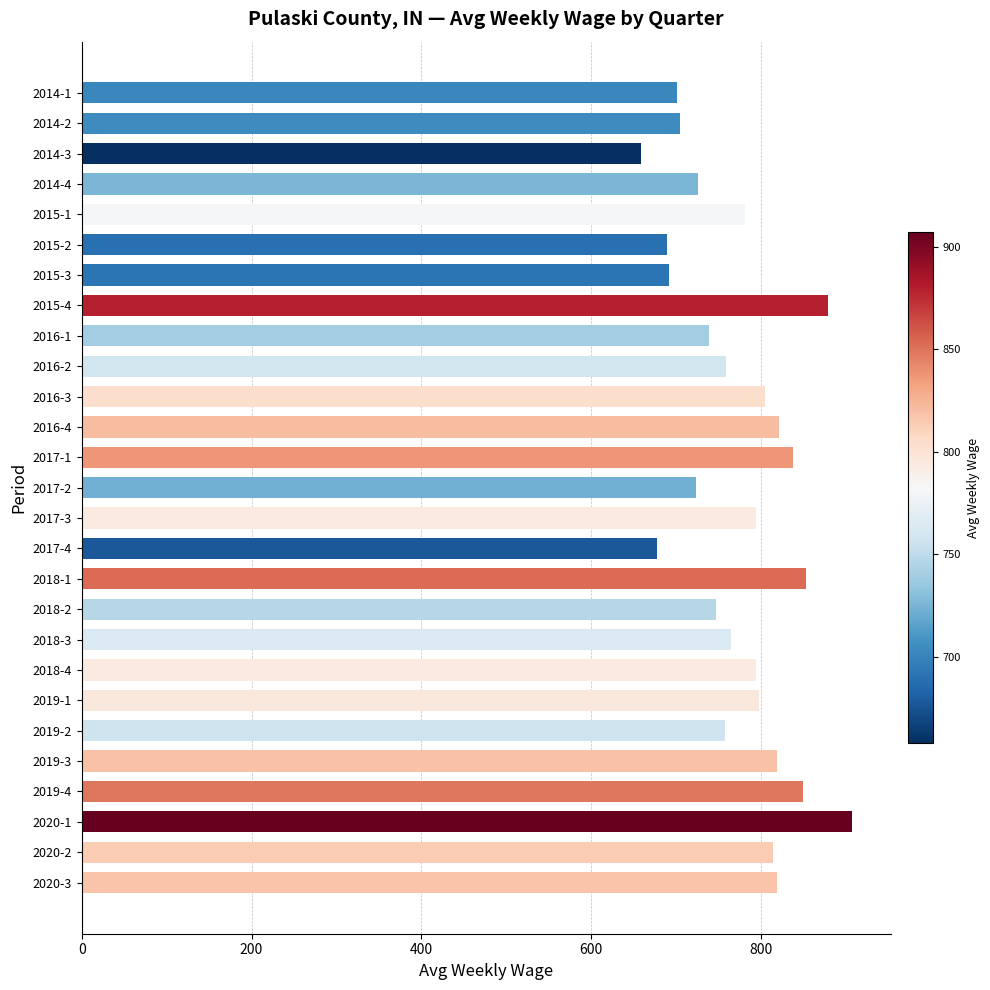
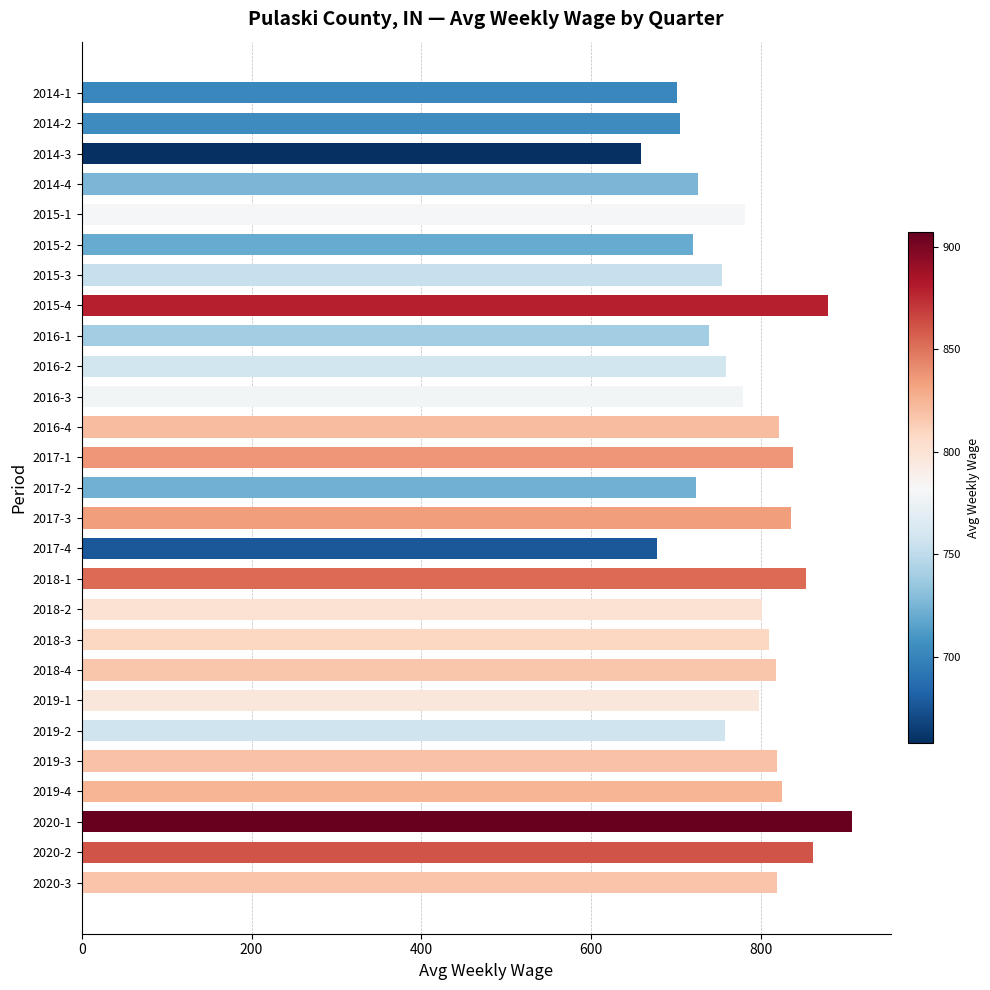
  {
    "2014-1": 700,
    "2014-2": 700,
    "2014-3": 660,
    "2014-4": 730,
    "2015-1": 780,
-   "2015-2": 690,
-   "2015-3": 690,
+   "2015-2": 720,
+   "2015-3": 750,
    "2015-4": 880,
    "2016-1": 740,
    "2016-2": 760,
-   "2016-3": 800,
+   "2016-3": 780,
    "2016-4": 820,
    "2017-1": 840,
    "2017-2": 720,
-   "2017-3": 790,
+   "2017-3": 840,
    "2017-4": 680,
    "2018-1": 850,
-   "2018-2": 750,
-   "2018-3": 760,
-   "2018-4": 790,
+   "2018-2": 800,
+   "2018-3": 810,
+   "2018-4": 820,
    "2019-1": 800,
    "2019-2": 760,
    "2019-3": 820,
-   "2019-4": 850,
+   "2019-4": 830,
    "2020-1": 910,
-   "2020-2": 810,
+   "2020-2": 860,
    "2020-3": 820
  }
